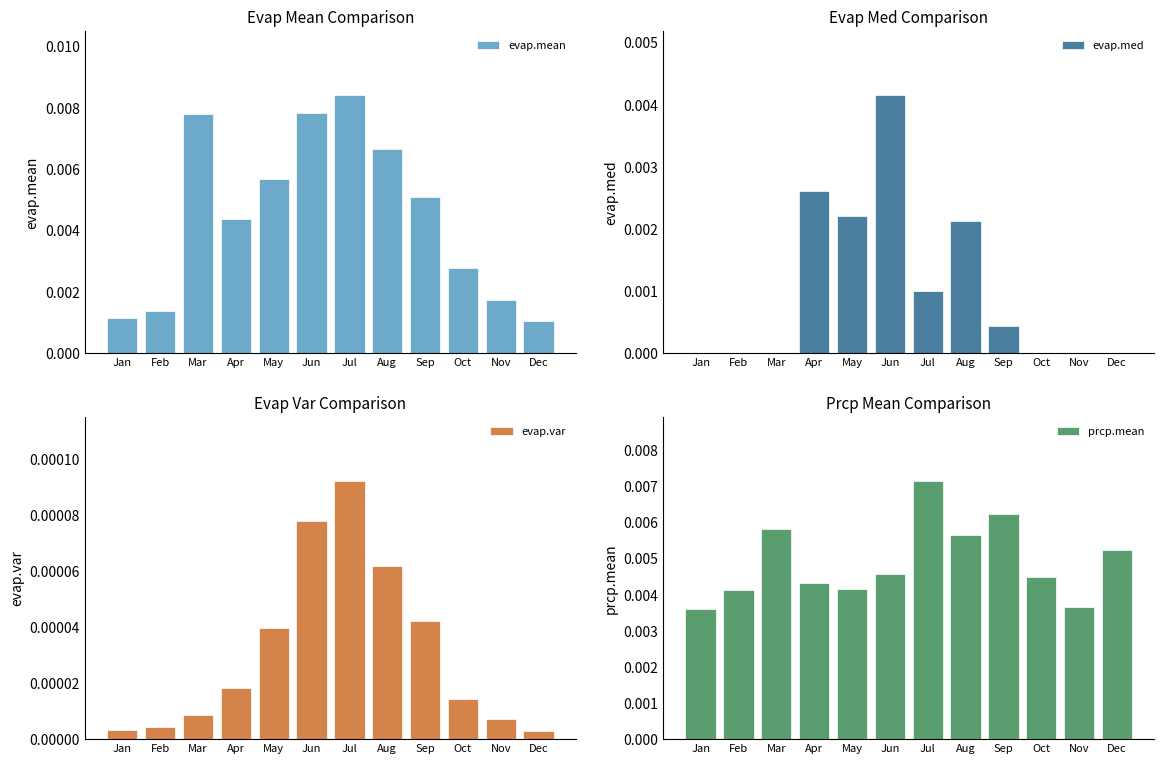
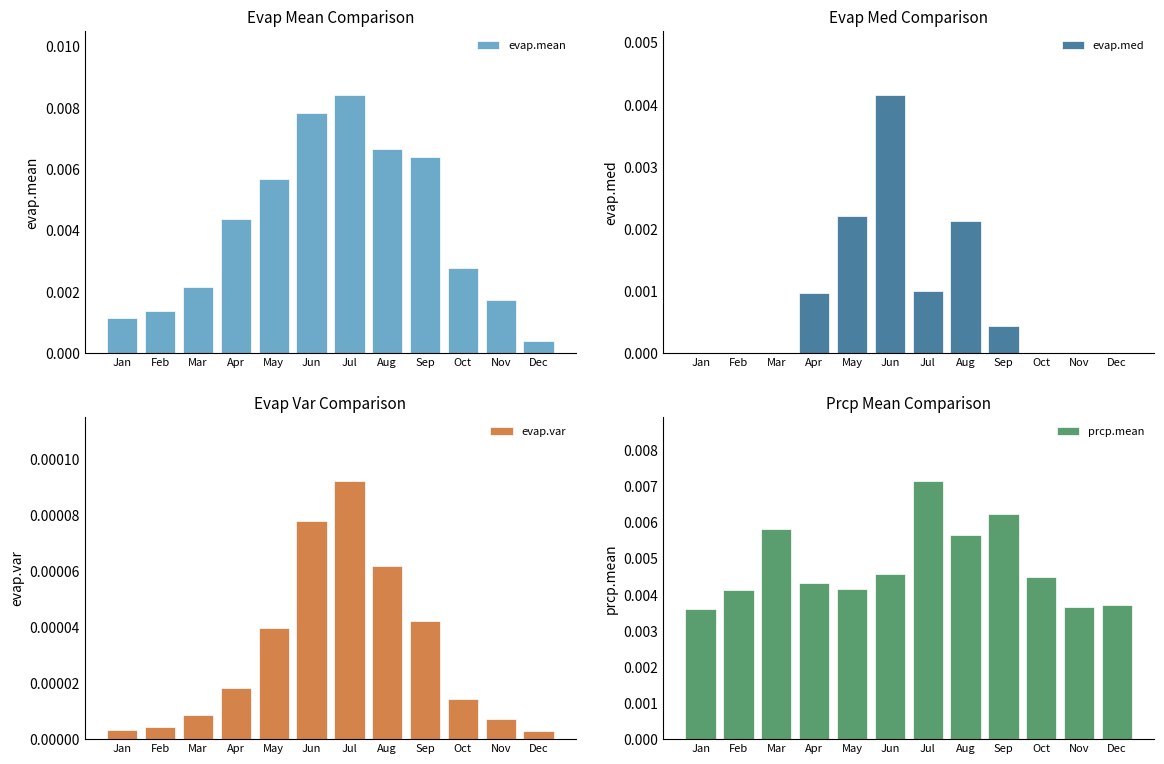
  {
    "Evap Mean Comparison": {
      "Jan": 0.0011,
      "Feb": 0.0014,
-     "Mar": 0.0078,
+     "Mar": 0.0022,
      "Apr": 0.0044,
      "May": 0.0057,
      "Jun": 0.0078,
      "Jul": 0.0084,
      "Aug": 0.0066,
-     "Sep": 0.0051,
+     "Sep": 0.0064,
      "Oct": 0.0028,
      "Nov": 0.0017,
-     "Dec": 0.0010
+     "Dec": 0.0004
    },
    "Evap Med Comparison": {
      "Jan": 0.0000,
      "Feb": 0.0000,
      "Mar": 0.0000,
-     "Apr": 0.0026,
+     "Apr": 0.0010,
      "May": 0.0022,
      "Jun": 0.0042,
      "Jul": 0.0010,
      "Aug": 0.0021,
      "Sep": 0.0004,
      "Oct": 0.0000,
      "Nov": 0.0000,
      "Dec": 0.0000
    },
    "Evap Var Comparison": {
      "Jan": 0.000003,
      "Feb": 0.000004,
      "Mar": 0.000009,
      "Apr": 0.000018,
      "May": 0.000040,
      "Jun": 0.000078,
      "Jul": 0.000092,
      "Aug": 0.000062,
      "Sep": 0.000042,
      "Oct": 0.000014,
      "Nov": 0.000007,
      "Dec": 0.000003
    },
    "Prcp Mean Comparison": {
      "Jan": 0.0036,
      "Feb": 0.0041,
      "Mar": 0.0058,
      "Apr": 0.0043,
      "May": 0.0042,
      "Jun": 0.0046,
      "Jul": 0.0071,
      "Aug": 0.0057,
      "Sep": 0.0062,
      "Oct": 0.0045,
      "Nov": 0.0037,
-     "Dec": 0.0052
+     "Dec": 0.0037
    }
  }
